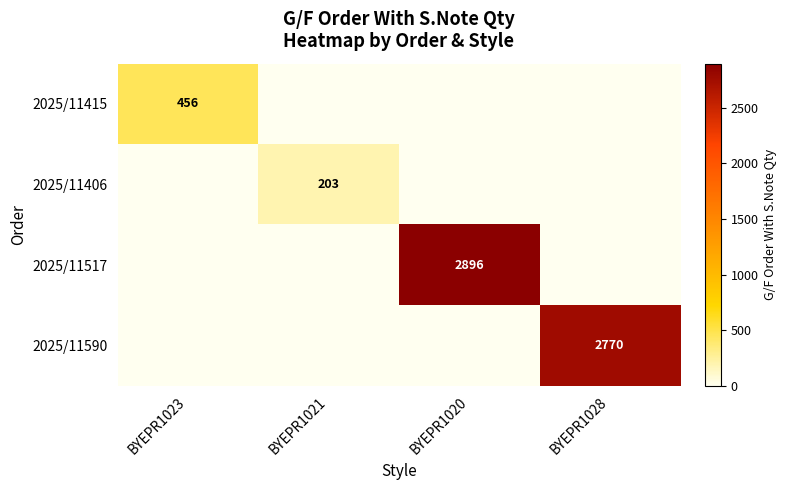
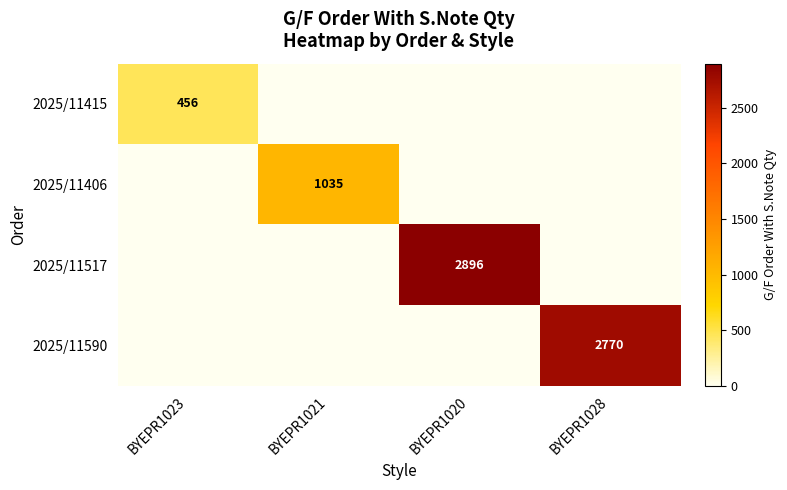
  {
    "2025/11415": {
      "BYEPR1023": 456
    },
    "2025/11406": {
-     "BYEPR1021": 203
+     "BYEPR1021": 1035
    },
    "2025/11517": {
      "BYEPR1020": 2896
    },
    "2025/11590": {
      "BYEPR1028": 2770
    }
  }
